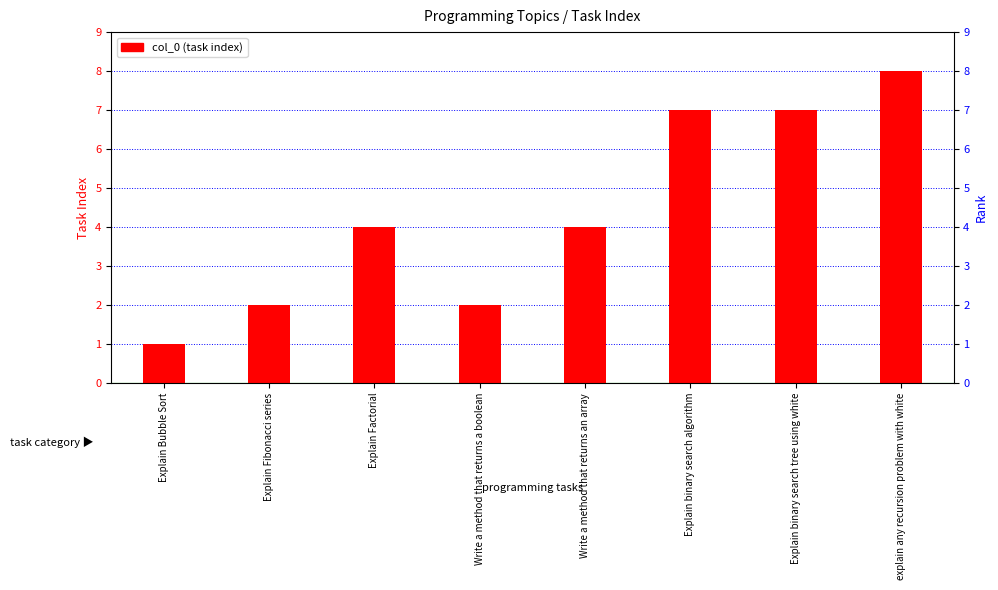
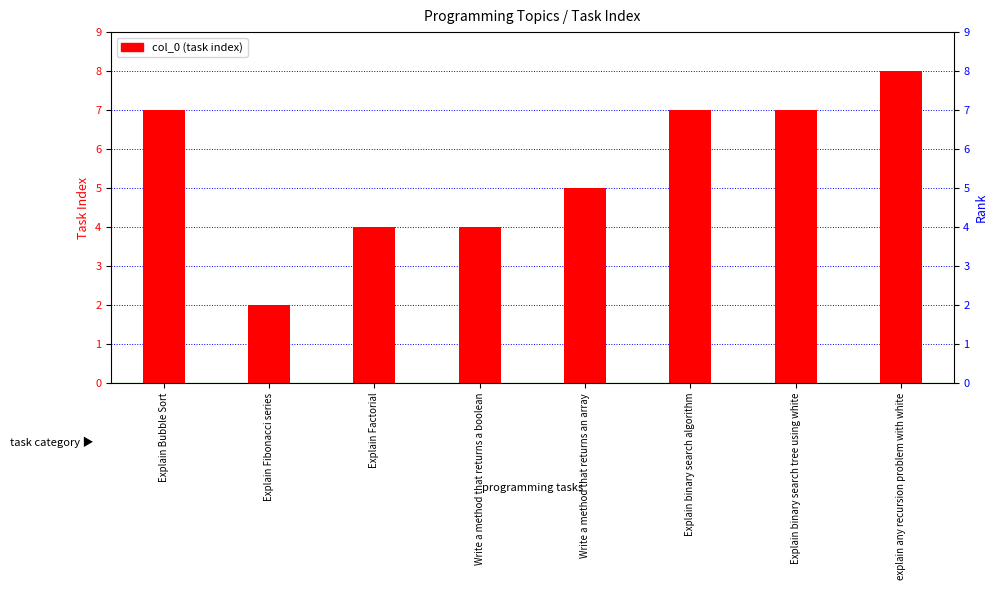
  {
-   "Explain Bubble Sort": 1,
+   "Explain Bubble Sort": 7,
    "Explain Fibonacci series": 2,
    "Explain Factorial": 4,
-   "Write a method that returns a boolean": 2,
-   "Write a method that returns an array": 4,
+   "Write a method that returns a boolean": 4,
+   "Write a method that returns an array": 5,
    "Explain binary search algorithm": 7,
    "Explain binary search tree using white": 7,
    "explain any recursion problem with white": 8
  }
